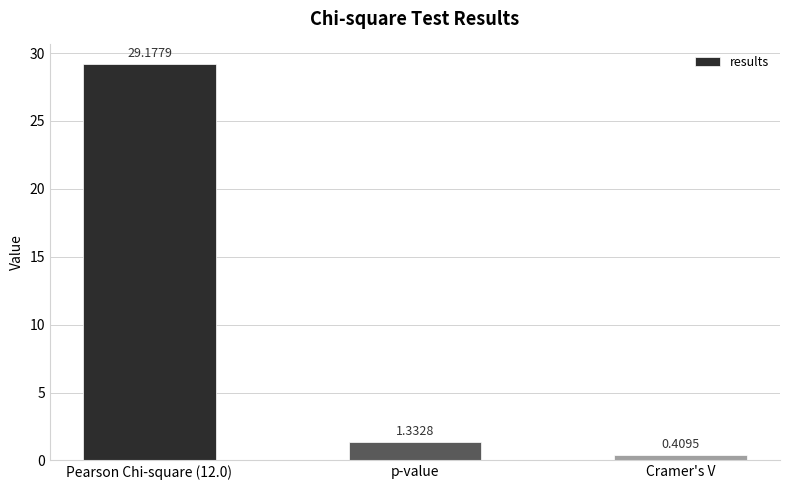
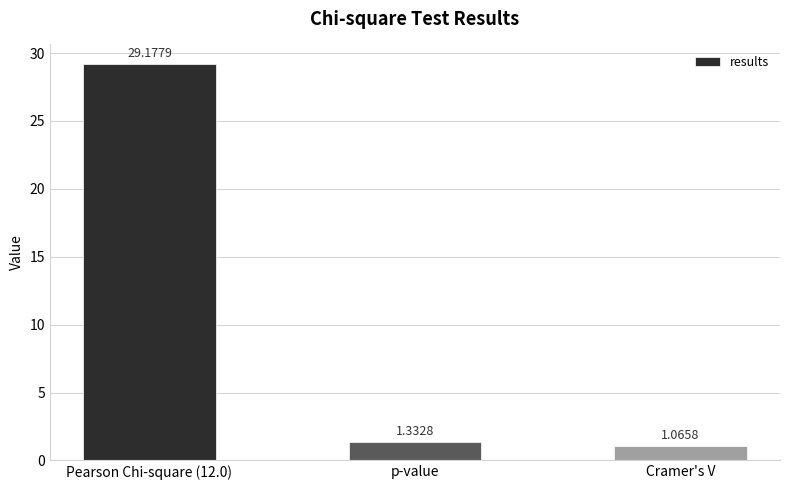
  {
    "Pearson Chi-square (12.0)": 29.1779,
    "p-value": 1.3328,
-   "Cramer's V": 0.4095
+   "Cramer's V": 1.0658
  }
